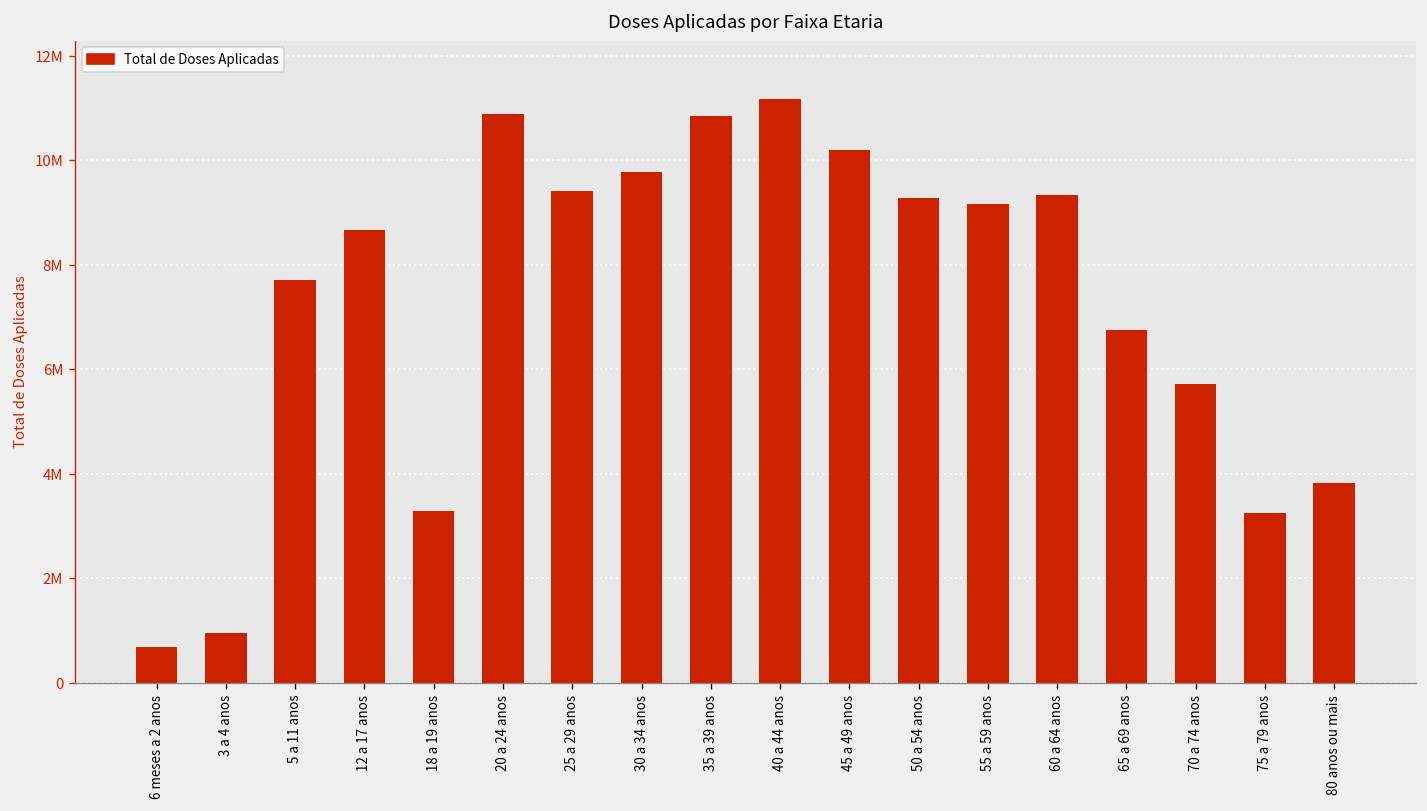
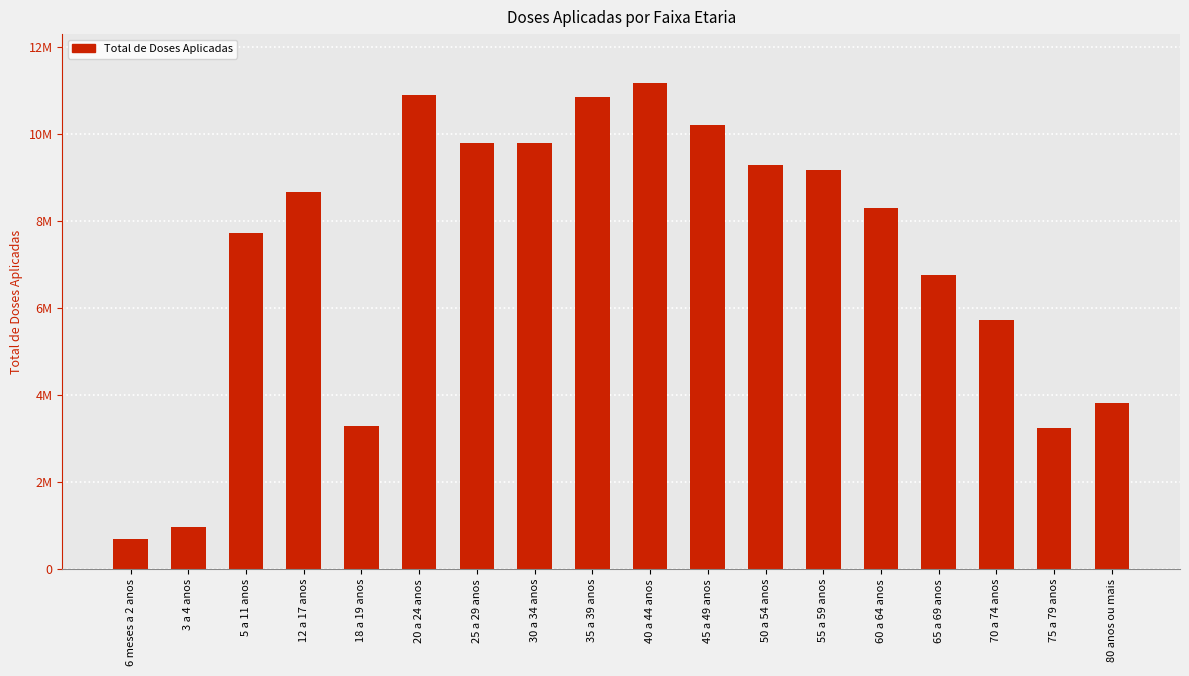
  {
    "6 meses a 2 anos": 700000,
    "3 a 4 anos": 1000000,
    "5 a 11 anos": 7700000,
    "12 a 17 anos": 8700000,
    "18 a 19 anos": 3300000,
    "20 a 24 anos": 10900000,
-   "25 a 29 anos": 9400000,
+   "25 a 29 anos": 9800000,
    "30 a 34 anos": 9800000,
    "35 a 39 anos": 10900000,
    "40 a 44 anos": 11200000,
    "45 a 49 anos": 10200000,
    "50 a 54 anos": 9300000,
    "55 a 59 anos": 9200000,
-   "60 a 64 anos": 9300000,
+   "60 a 64 anos": 8300000,
    "65 a 69 anos": 6800000,
    "70 a 74 anos": 5700000,
    "75 a 79 anos": 3300000,
    "80 anos ou mais": 3800000
  }
